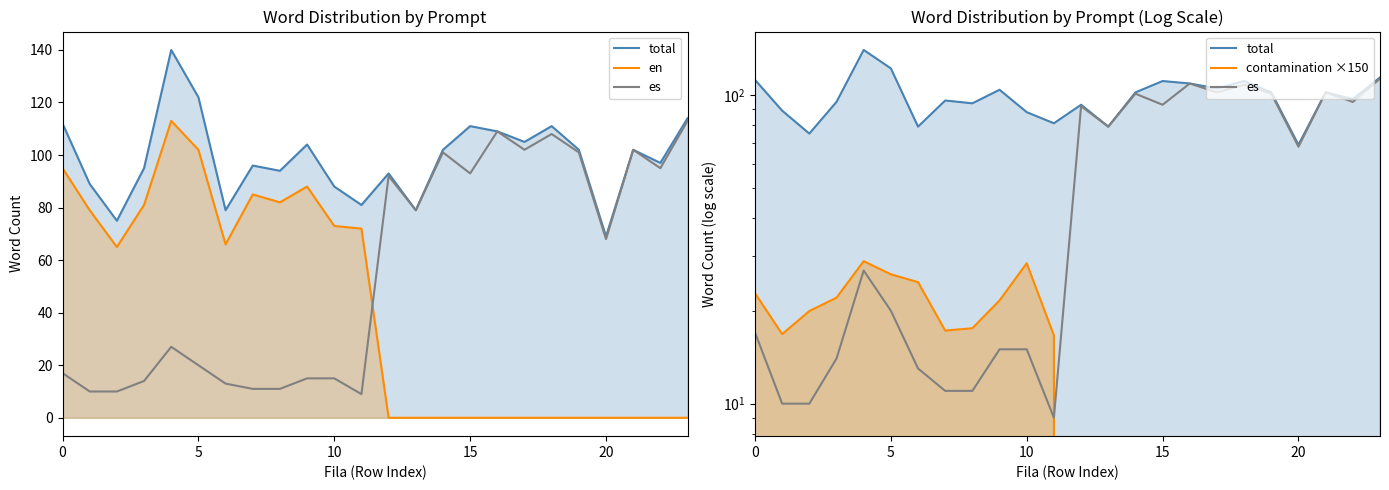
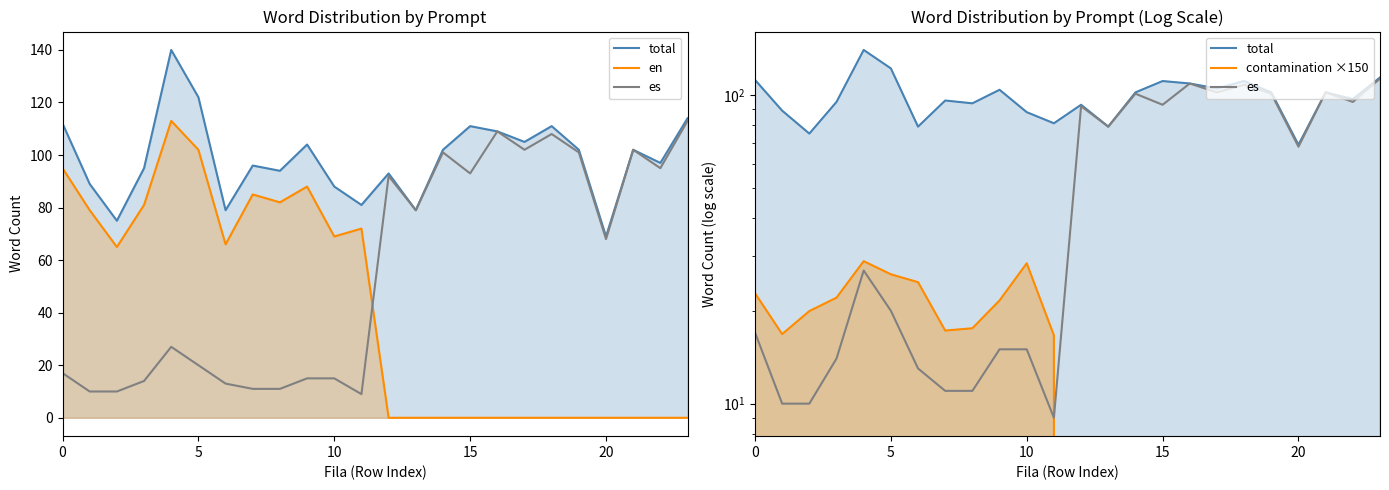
  {
    "Word Distribution by Prompt": {
      "total": {
        "0": 112,
        "5": 122,
        "10": 88,
        "15": 111,
        "20": 69
      },
      "en": {
        "0": 95,
        "5": 102,
-       "10": 73,
+       "10": 69,
        "15": 0,
        "20": 0
      },
      "es": {
        "0": 17,
        "5": 20,
        "10": 15,
        "15": 93,
        "20": 68
      }
    },
    "Word Distribution by Prompt (Log Scale)": {
      "total": {
        "0": 112,
        "5": 122,
        "10": 88,
        "15": 111
      },
      "contamination ×150": {
        "0": 23,
        "5": 26,
        "10": 29
      },
      "es": {
        "0": 17,
        "5": 20,
        "10": 15,
        "15": 93
      }
    }
  }
